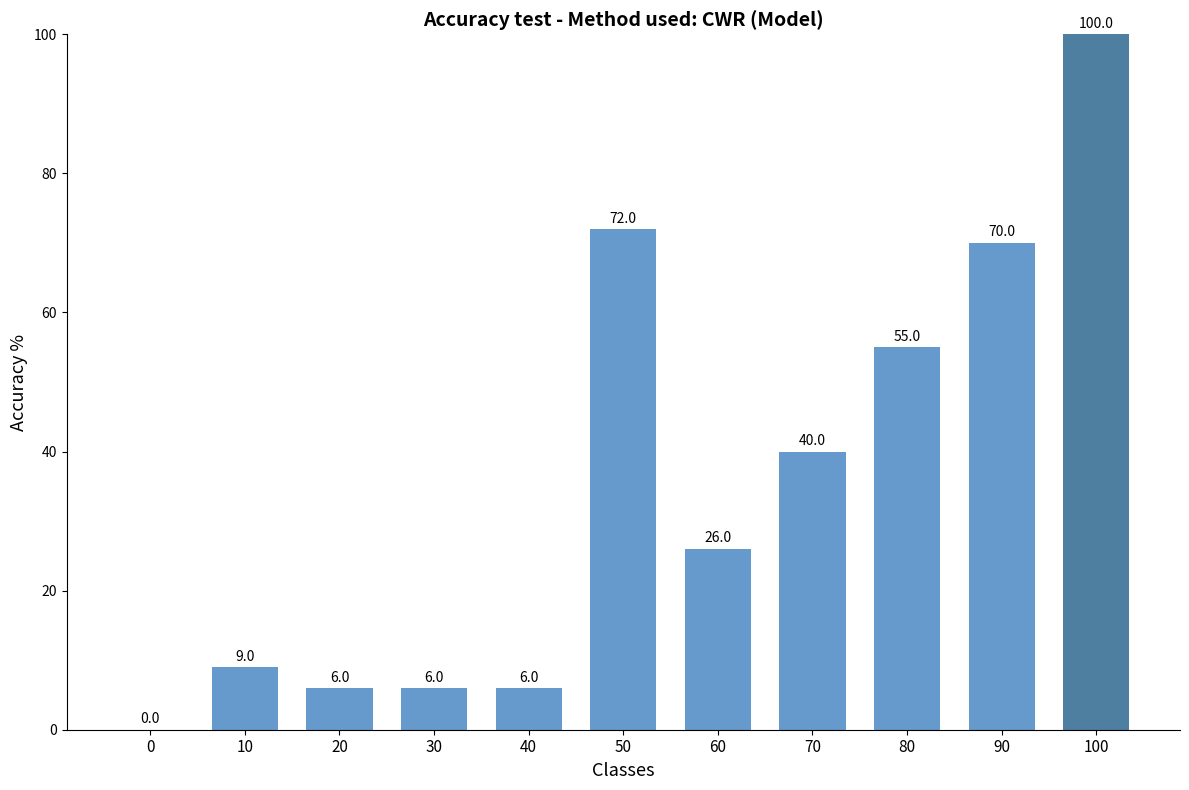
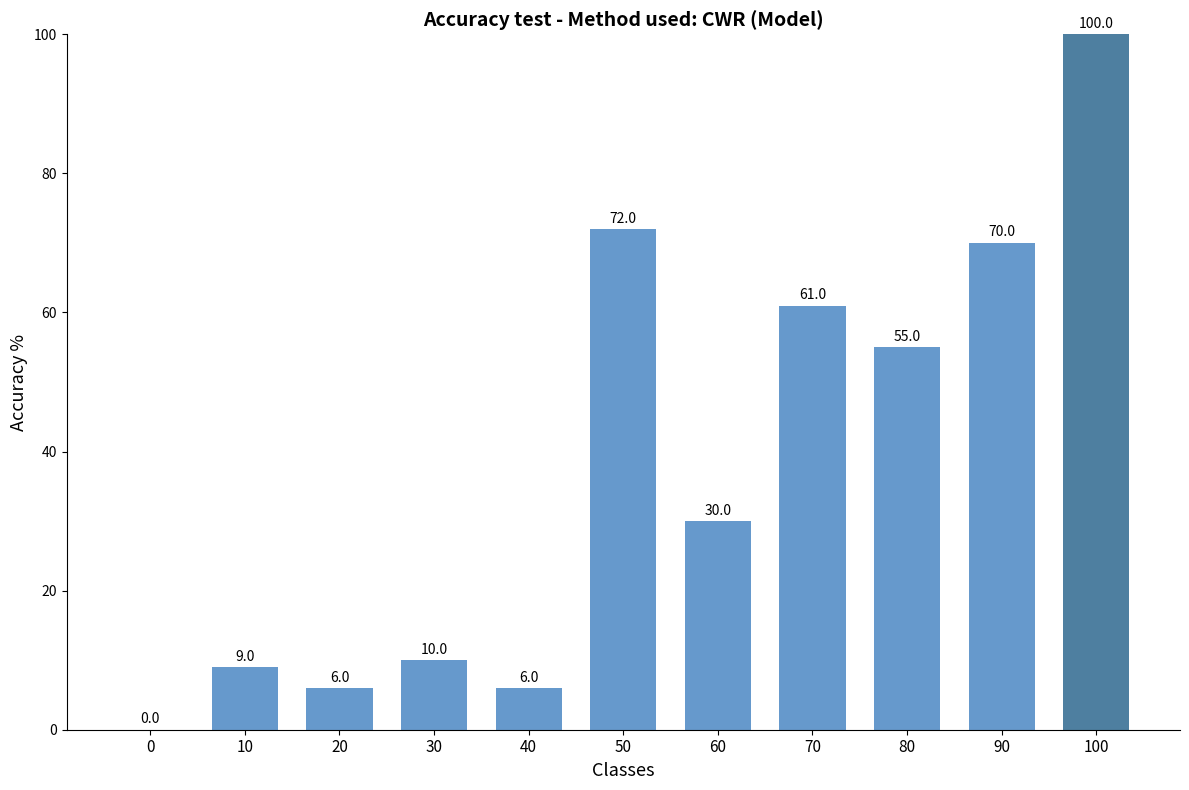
  {
    "0": 0.0,
    "10": 9.0,
    "20": 6.0,
-   "30": 6.0,
+   "30": 10.0,
    "40": 6.0,
    "50": 72.0,
-   "60": 26.0,
-   "70": 40.0,
+   "60": 30.0,
+   "70": 61.0,
    "80": 55.0,
    "90": 70.0,
    "100": 100.0
  }
